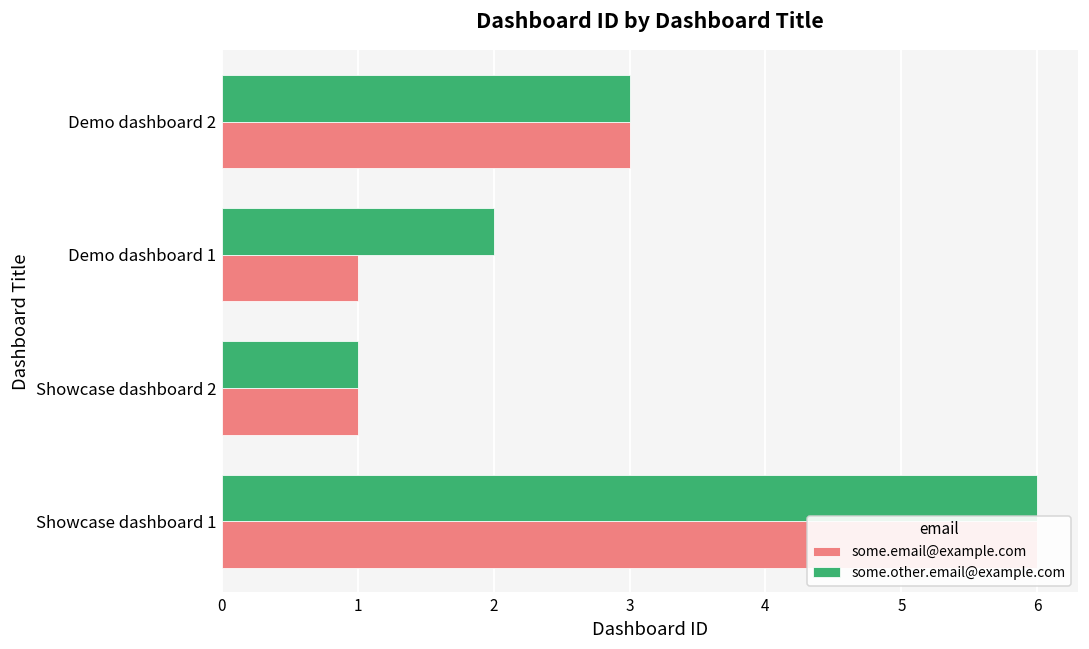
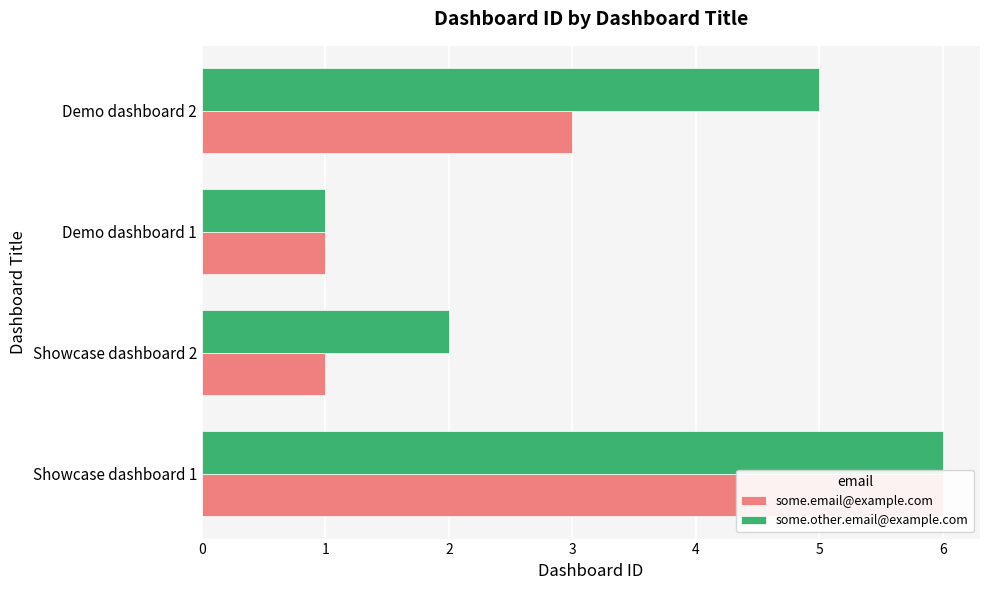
  {
    "some.email@example.com": {
      "Demo dashboard 2": 3,
      "Demo dashboard 1": 1,
      "Showcase dashboard 2": 1
    },
    "some.other.email@example.com": {
-     "Demo dashboard 2": 3,
-     "Demo dashboard 1": 2,
-     "Showcase dashboard 2": 1,
+     "Demo dashboard 2": 5,
+     "Demo dashboard 1": 1,
+     "Showcase dashboard 2": 2,
      "Showcase dashboard 1": 6
    }
  }
